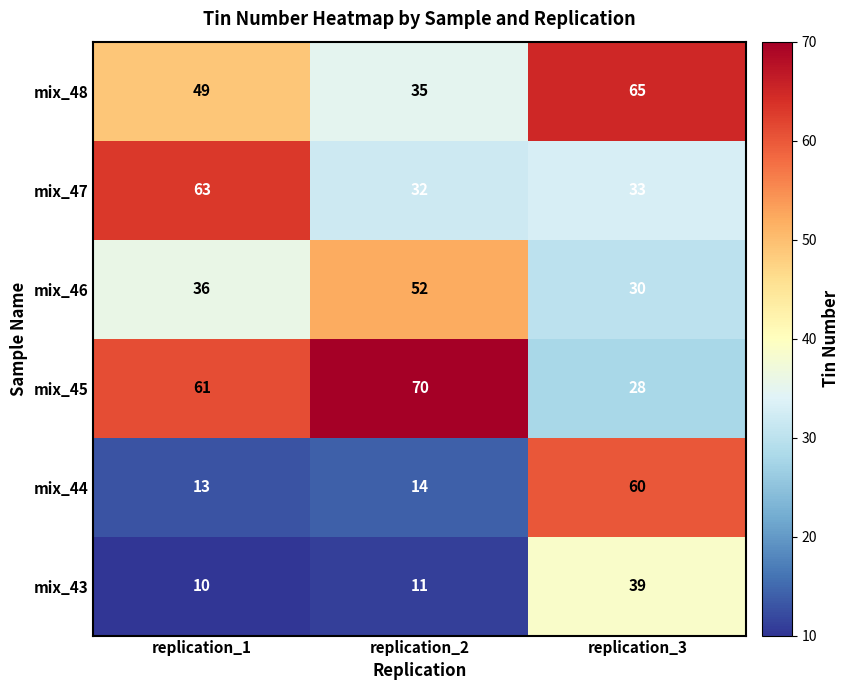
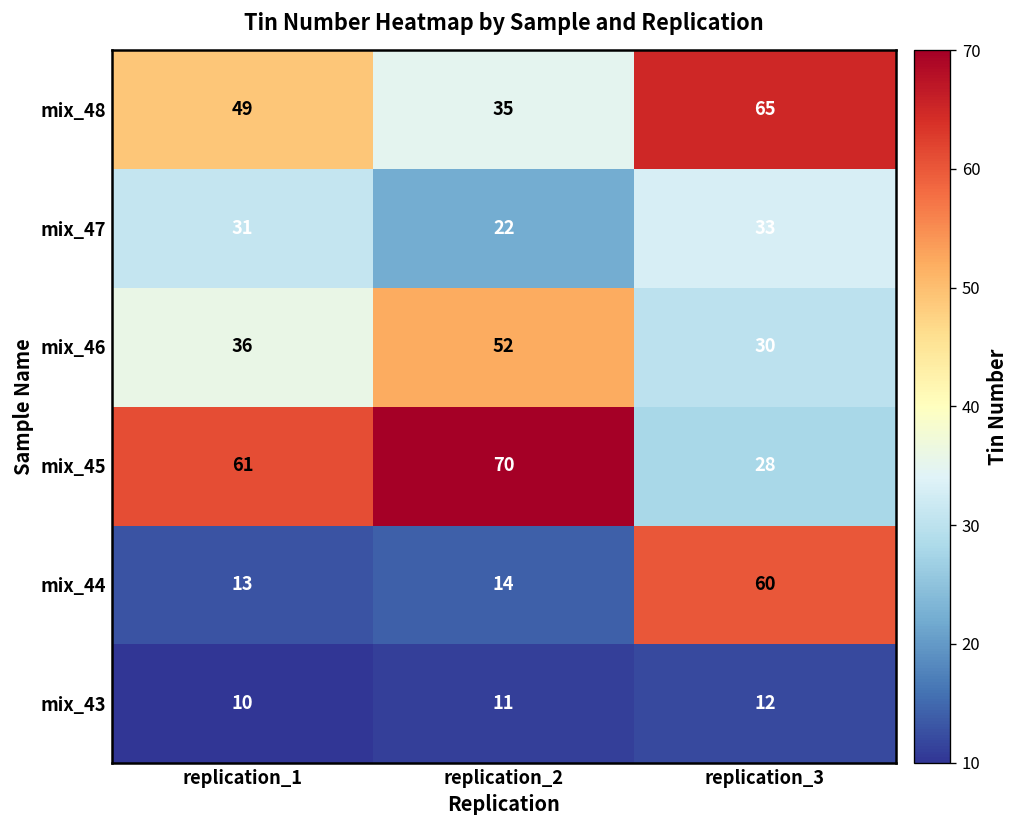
  {
    "mix_48": {
      "replication_1": 49,
      "replication_2": 35,
      "replication_3": 65
    },
    "mix_47": {
-     "replication_1": 63,
-     "replication_2": 32
+     "replication_1": 31,
+     "replication_2": 22
    },
    "mix_46": {
      "replication_1": 36,
      "replication_2": 52,
      "replication_3": 30
    },
    "mix_45": {
      "replication_1": 61,
      "replication_2": 70,
      "replication_3": 28
    },
    "mix_44": {
      "replication_1": 13,
      "replication_2": 14,
      "replication_3": 60
    },
    "mix_43": {
      "replication_1": 10,
      "replication_2": 11,
-     "replication_3": 39
+     "replication_3": 12
    }
  }
